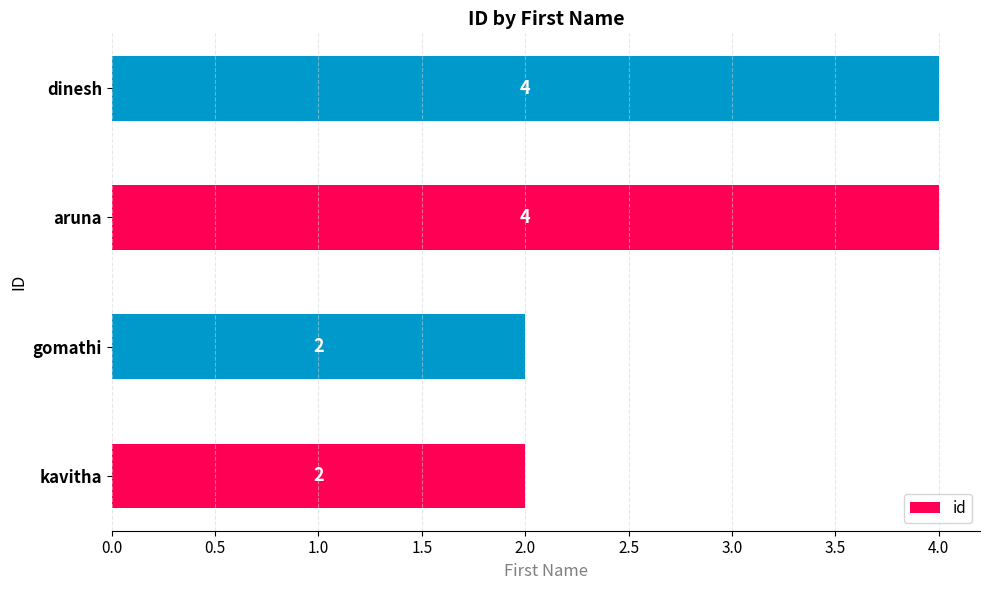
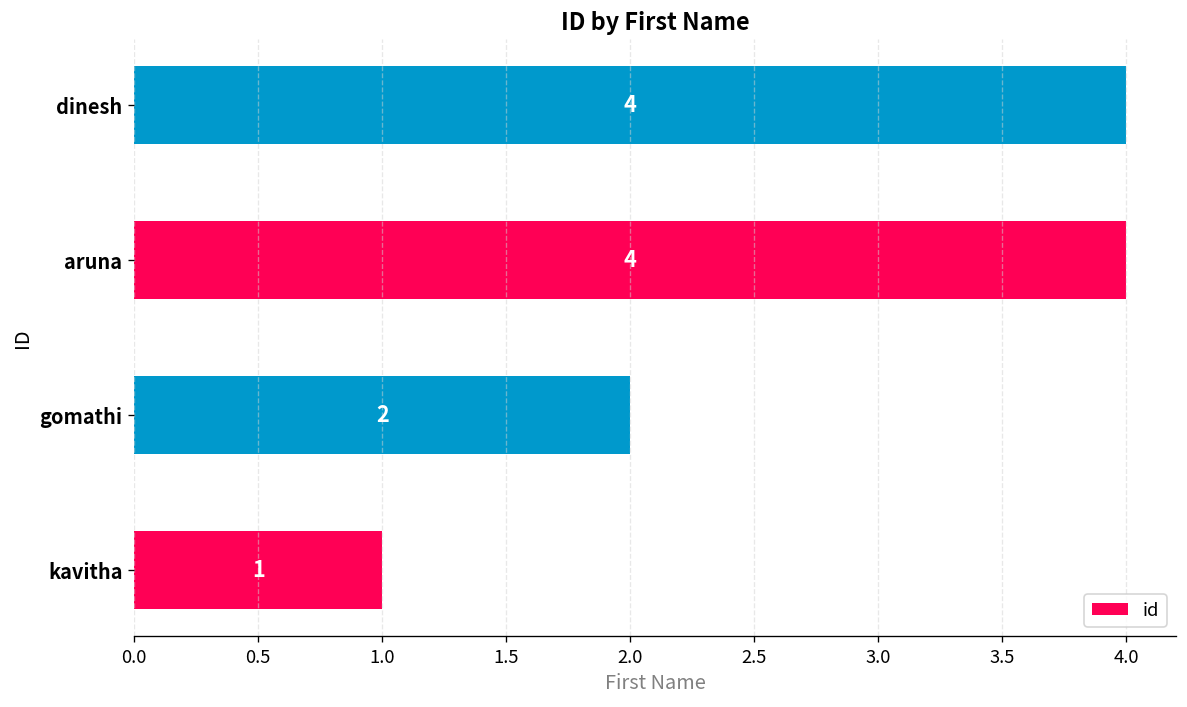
  {
    "dinesh": 4,
    "aruna": 4,
    "gomathi": 2,
-   "kavitha": 2
+   "kavitha": 1
  }
